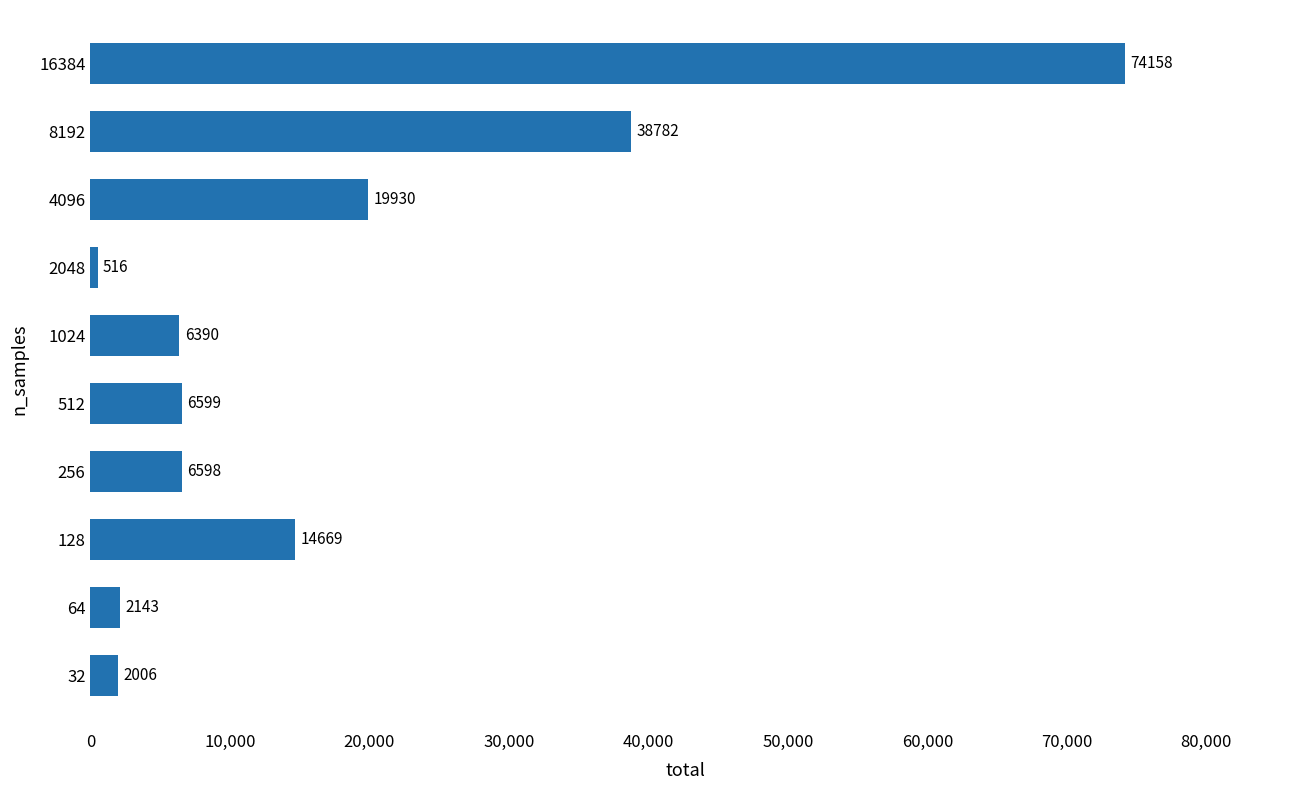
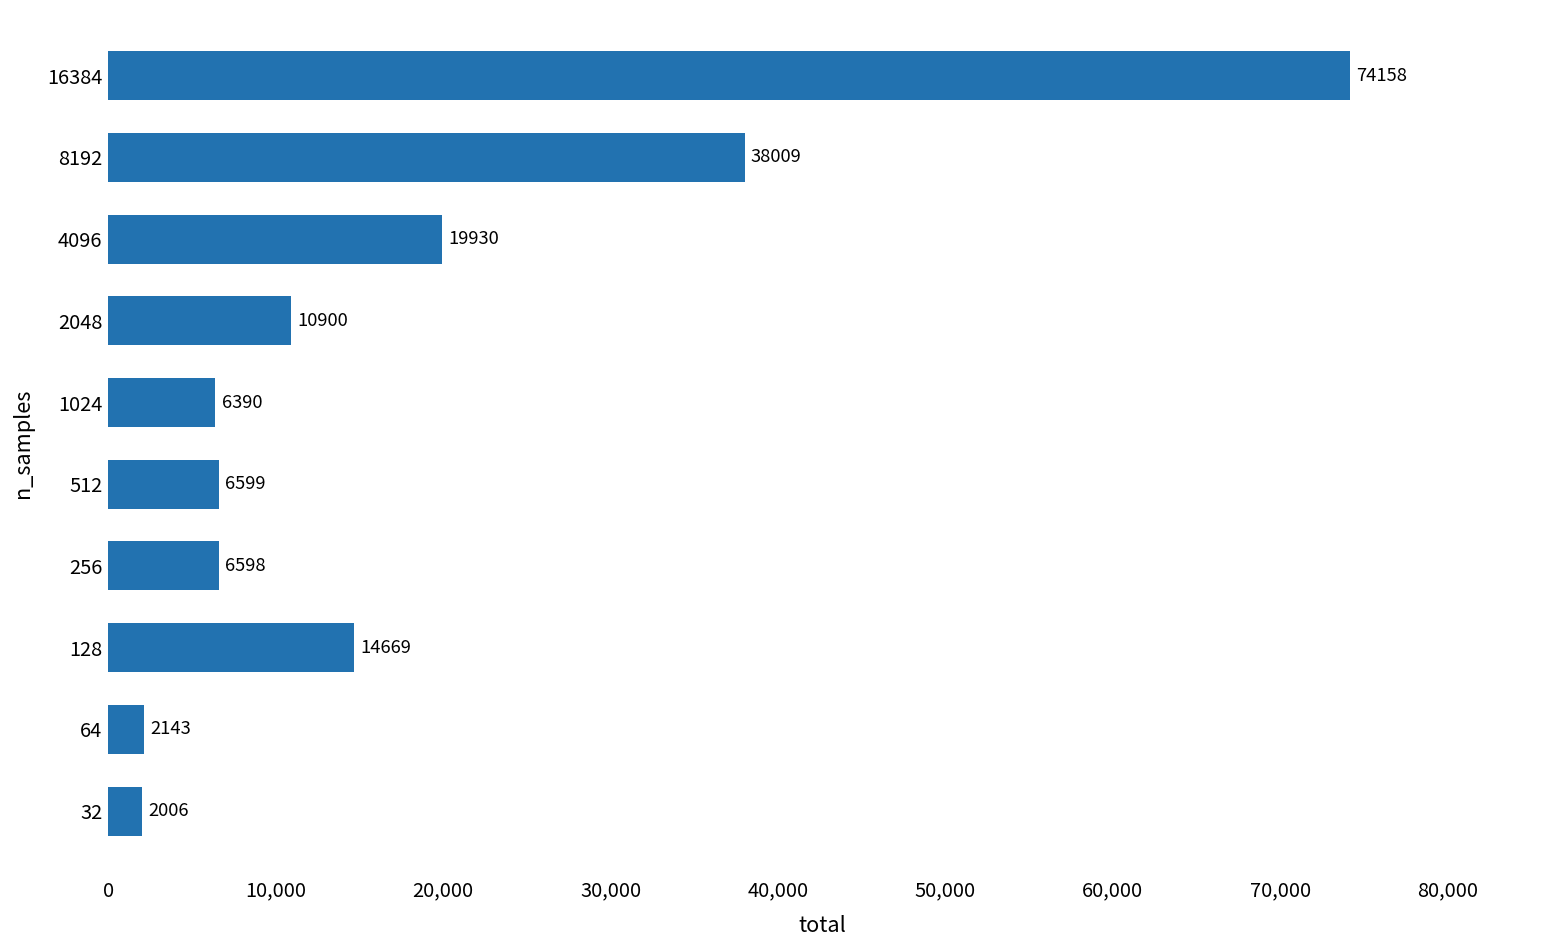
  {
    "16384": 74158,
-   "8192": 38782,
+   "8192": 38009,
    "4096": 19930,
-   "2048": 516,
+   "2048": 10900,
    "1024": 6390,
    "512": 6599,
    "256": 6598,
    "128": 14669,
    "64": 2143,
    "32": 2006
  }
